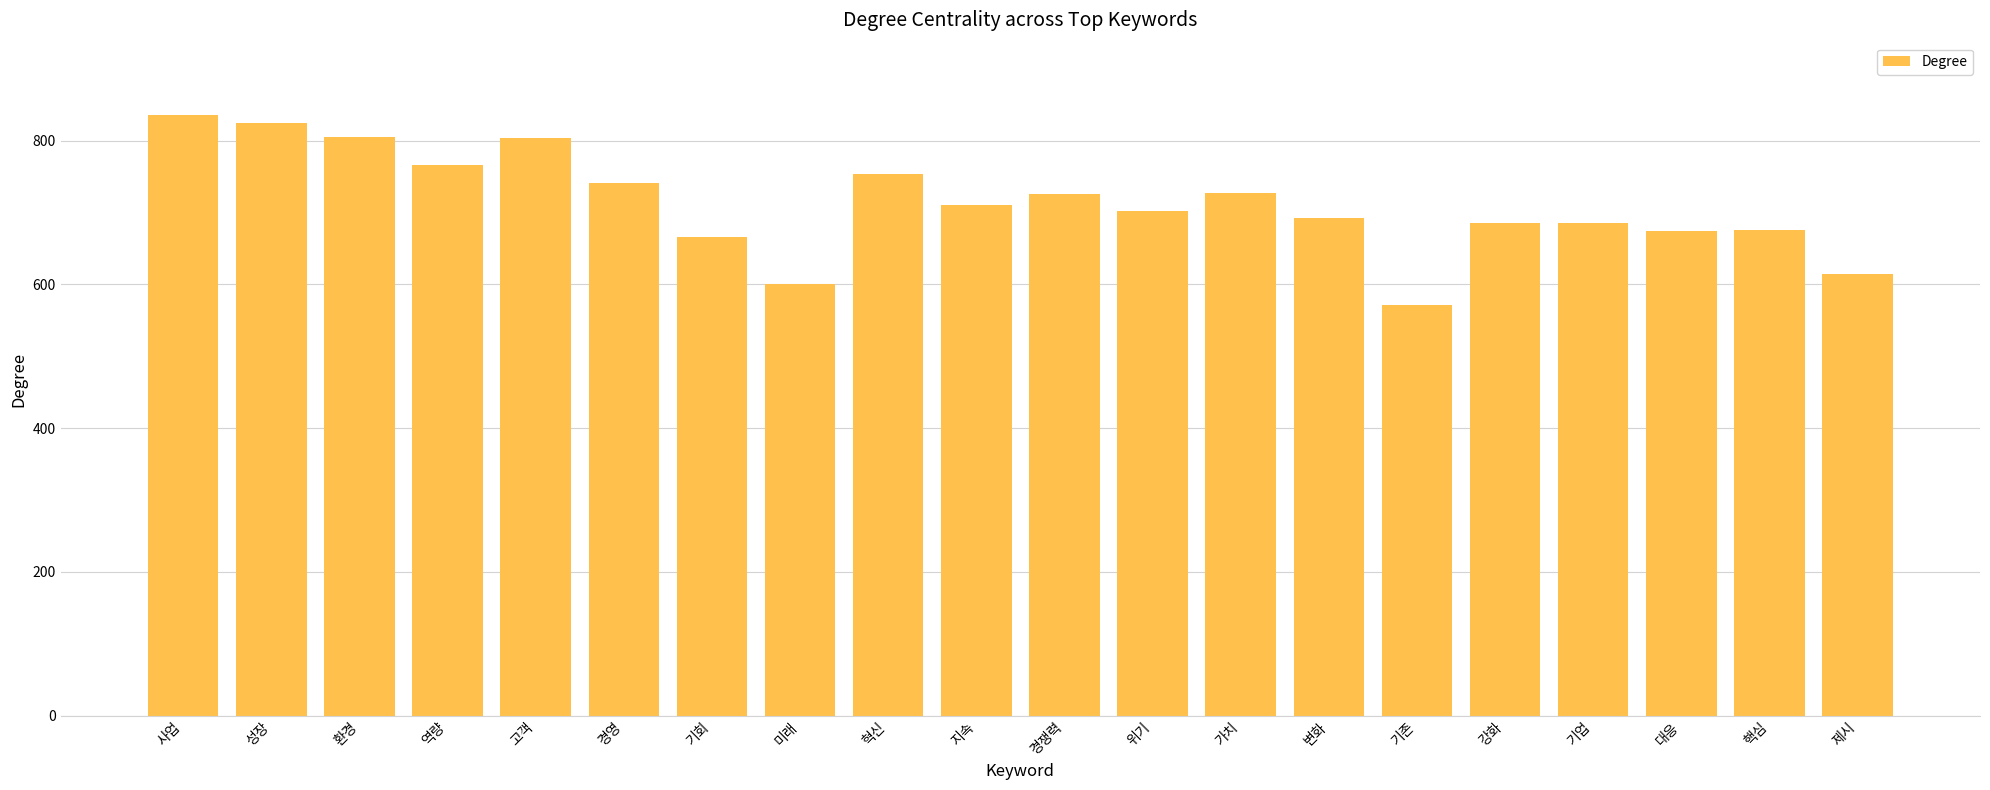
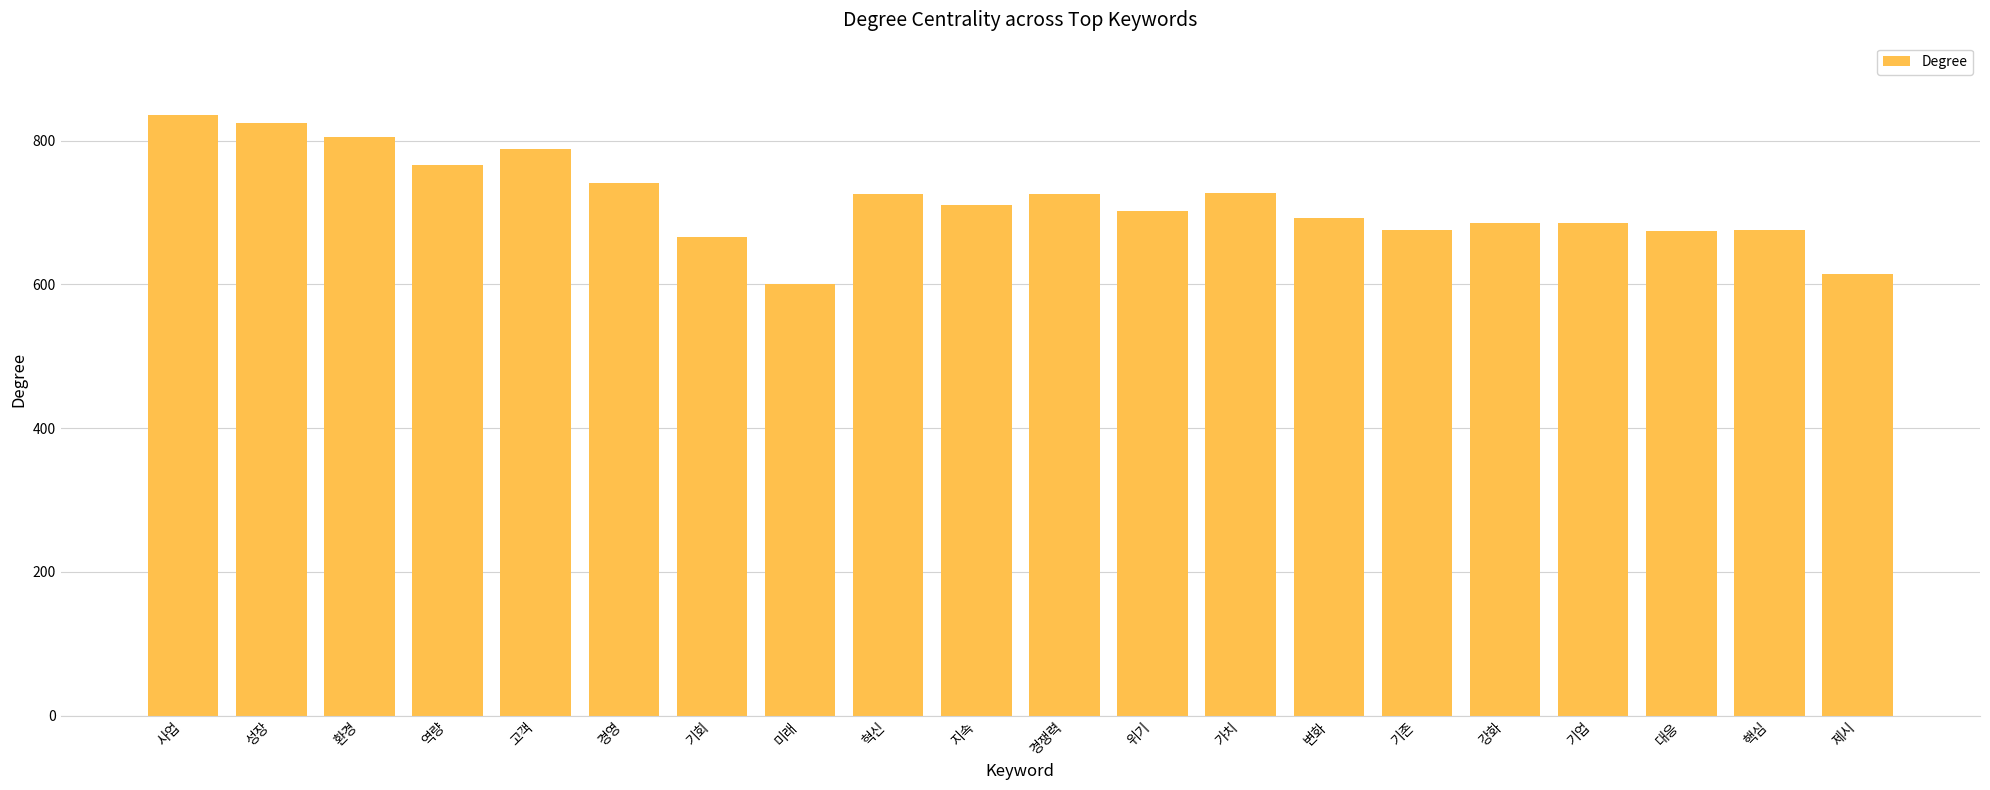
  {
    "사업": 840,
    "성장": 830,
    "환경": 810,
    "역량": 770,
-   "고객": 800,
+   "고객": 790,
    "경영": 740,
    "기회": 670,
    "미래": 600,
-   "혁신": 750,
+   "혁신": 730,
    "지속": 710,
    "경쟁력": 730,
    "위기": 700,
    "가치": 730,
    "변화": 690,
-   "기존": 570,
+   "기존": 680,
    "강화": 690,
    "기업": 690,
    "대응": 670,
    "핵심": 680,
    "제시": 620
  }
